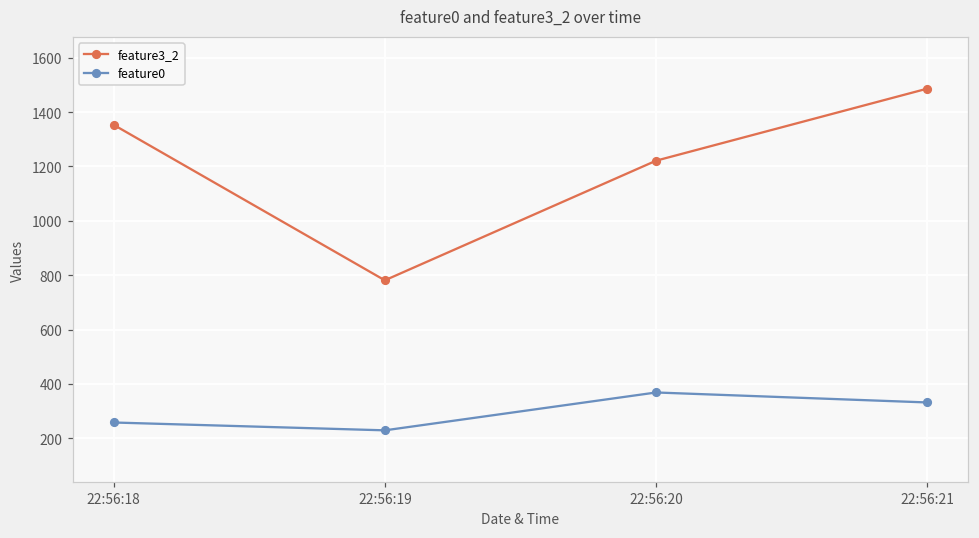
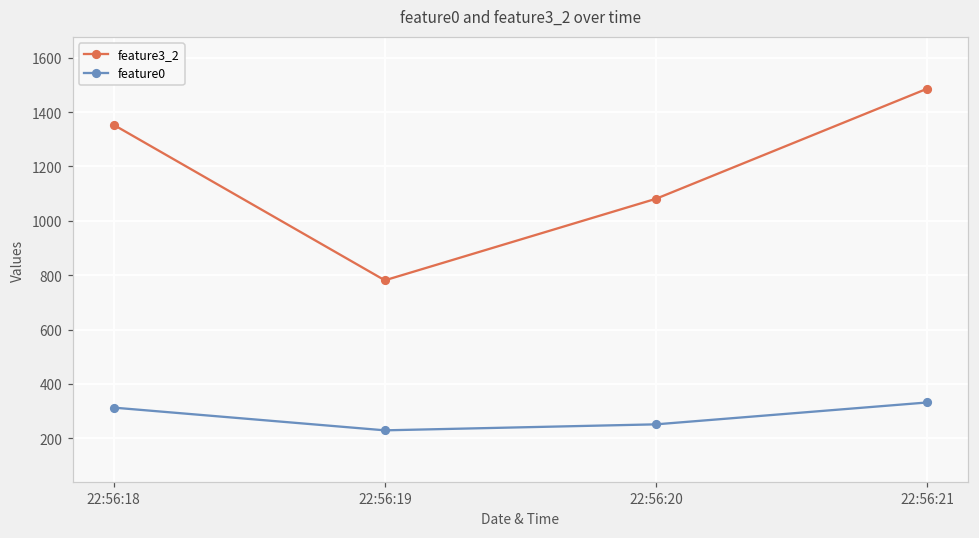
  {
    "feature3_2": {
      "22:56:18": 1350,
      "22:56:19": 780,
-     "22:56:20": 1220,
+     "22:56:20": 1080,
      "22:56:21": 1490
    },
    "feature0": {
-     "22:56:18": 260,
+     "22:56:18": 310,
      "22:56:19": 230,
-     "22:56:20": 370,
+     "22:56:20": 250,
      "22:56:21": 330
    }
  }
